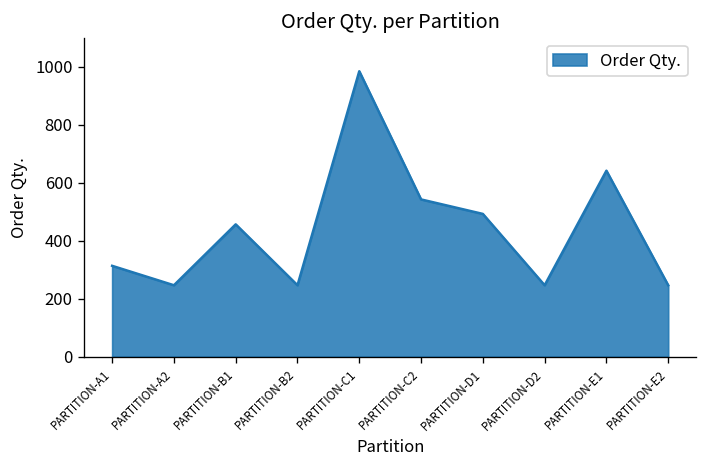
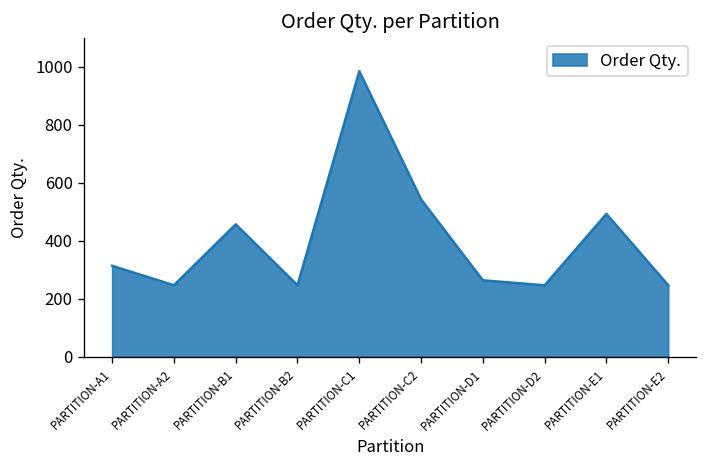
  {
    "PARTITION-A1": 310,
    "PARTITION-A2": 250,
    "PARTITION-B1": 460,
    "PARTITION-B2": 250,
    "PARTITION-C1": 980,
    "PARTITION-C2": 540,
-   "PARTITION-D1": 490,
+   "PARTITION-D1": 260,
    "PARTITION-D2": 250,
-   "PARTITION-E1": 640,
+   "PARTITION-E1": 490,
    "PARTITION-E2": 250
  }
